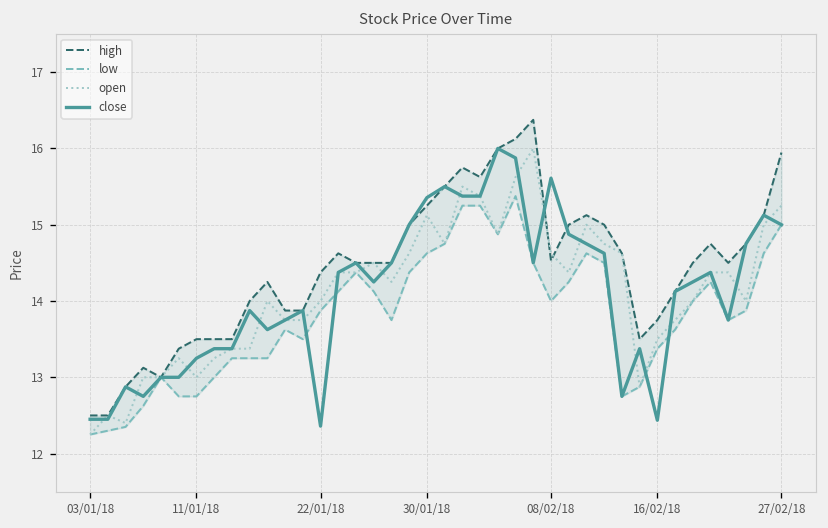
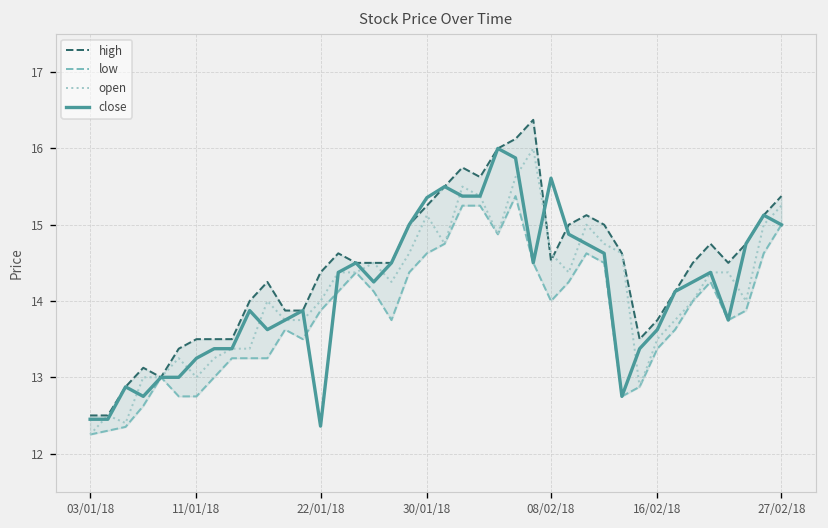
  {
    "high": {
      "03/01/18": 12.5,
      "11/01/18": 13.5,
      "22/01/18": 14.4,
      "30/01/18": 15.3,
      "08/02/18": 14.5,
      "16/02/18": 13.8,
-     "27/02/18": 15.9
+     "27/02/18": 15.4
    },
    "close": {
      "03/01/18": 12.5,
      "11/01/18": 13.3,
      "22/01/18": 12.4,
      "30/01/18": 15.4,
      "08/02/18": 15.6,
-     "16/02/18": 12.4
+     "16/02/18": 13.6
    }
  }
